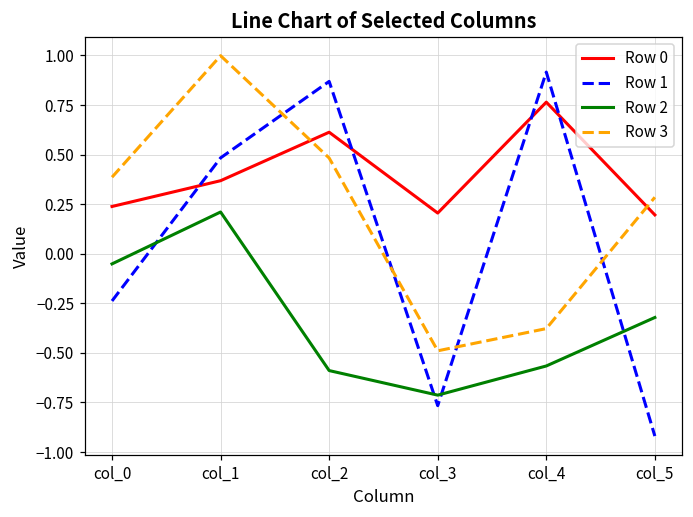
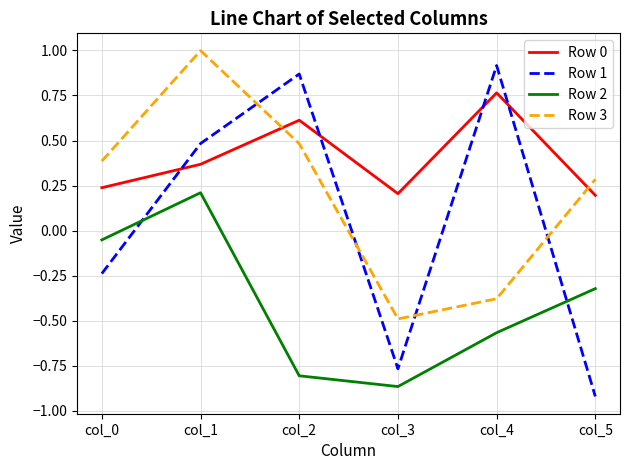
  {
    "Row 0": {
      "col_0": 0.24,
      "col_1": 0.37,
      "col_2": 0.61,
      "col_3": 0.21,
      "col_4": 0.76,
      "col_5": 0.20
    },
    "Row 1": {
      "col_0": -0.24,
      "col_1": 0.48,
      "col_2": 0.87,
      "col_3": -0.77,
      "col_4": 0.92,
      "col_5": -0.92
    },
    "Row 2": {
      "col_0": -0.05,
      "col_1": 0.21,
-     "col_2": -0.59,
-     "col_3": -0.71,
+     "col_2": -0.81,
+     "col_3": -0.86,
      "col_4": -0.57,
      "col_5": -0.32
    },
    "Row 3": {
      "col_0": 0.39,
      "col_1": 1.00,
      "col_2": 0.48,
      "col_3": -0.49,
      "col_4": -0.38,
      "col_5": 0.28
    }
  }
